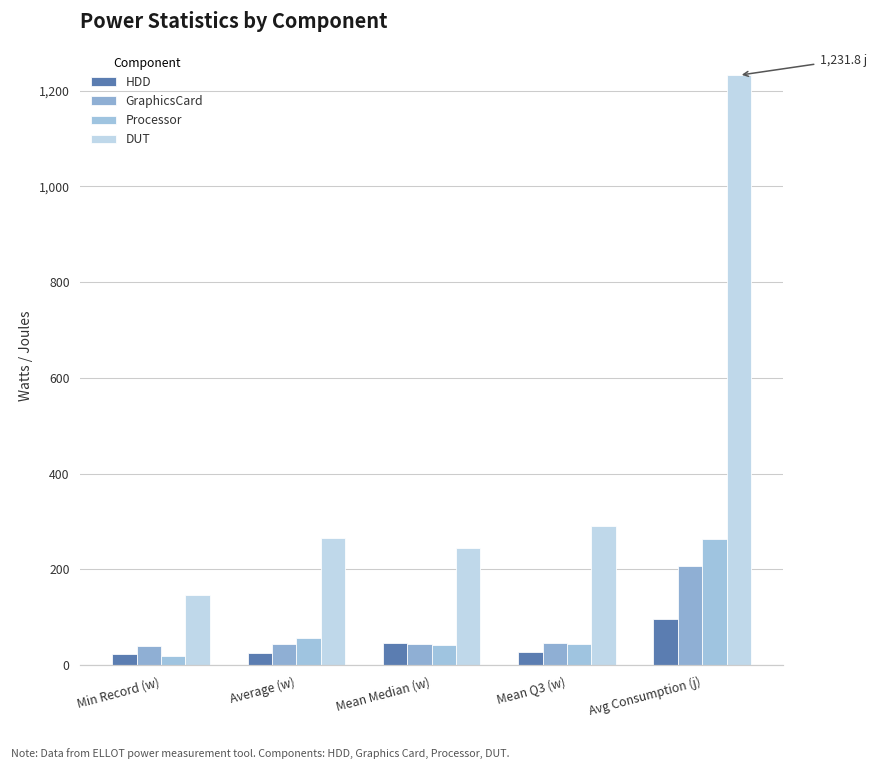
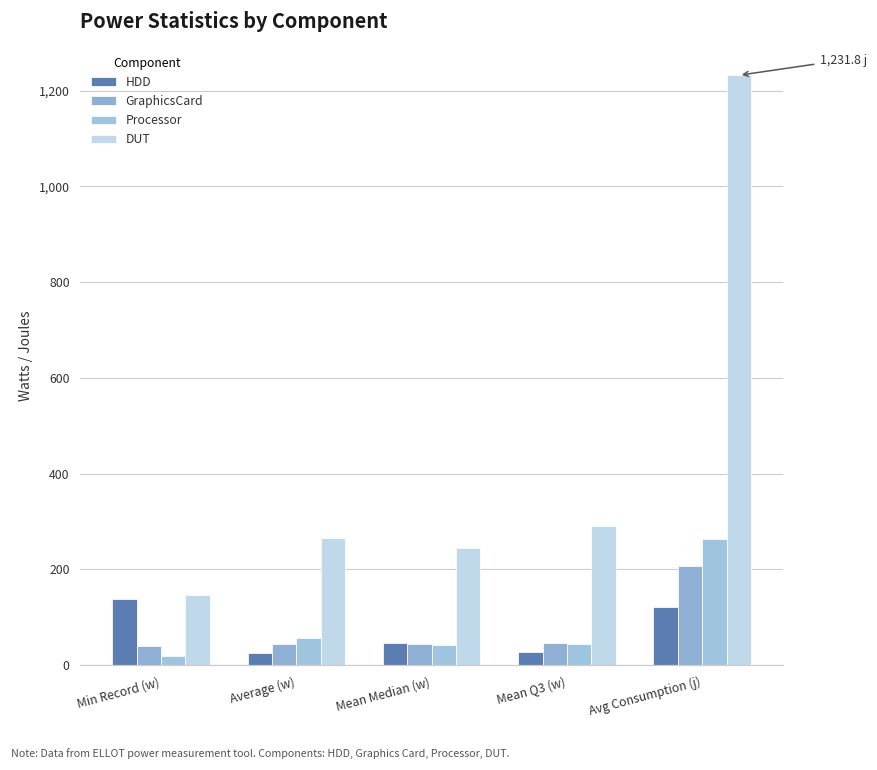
  {
    "HDD": {
-     "Min Record (w)": 20,
+     "Min Record (w)": 140,
      "Average (w)": 30,
      "Mean Median (w)": 40,
      "Mean Q3 (w)": 30,
-     "Avg Consumption (j)": 100
+     "Avg Consumption (j)": 120
    }
  }
